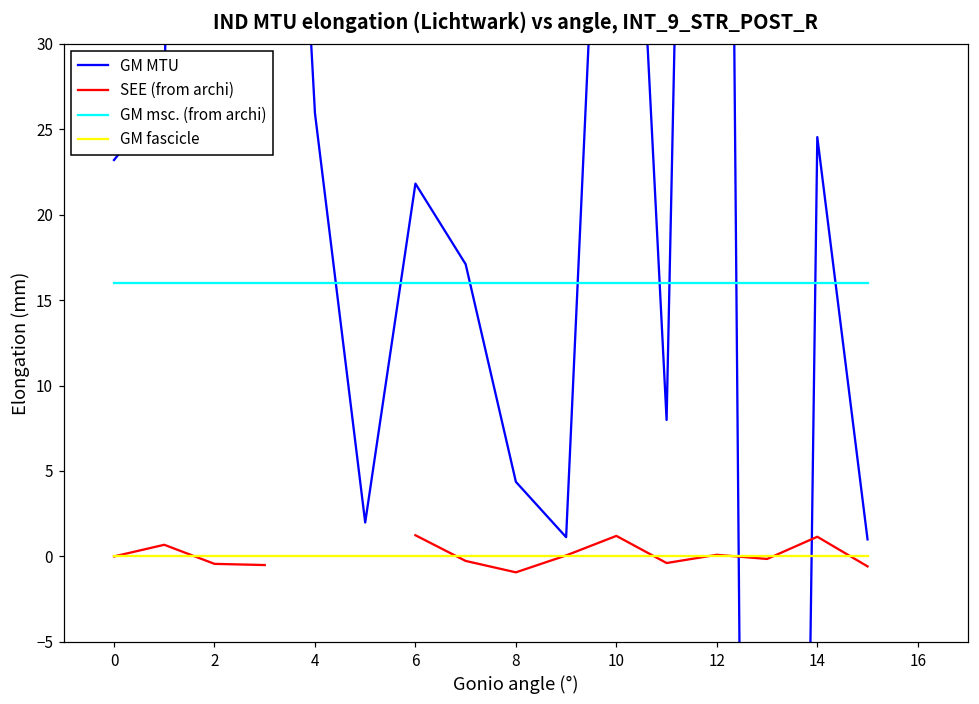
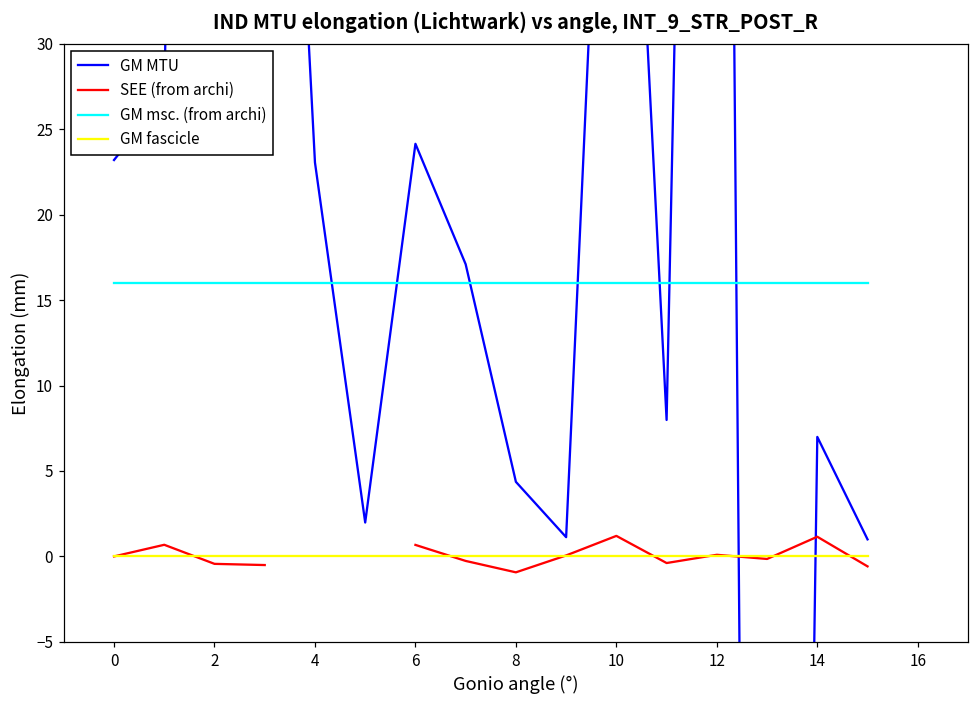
  {
    "GM MTU": {
      "0": 23.2,
-     "4": 25.9,
-     "6": 21.8,
+     "4": 23.1,
+     "6": 24.1,
      "8": 4.4,
-     "14": 24.5
+     "14": 7.0
    },
    "SEE (from archi)": {
      "2": -0.4,
-     "6": 1.2,
+     "6": 0.7,
      "8": -0.9,
      "10": 1.2,
      "14": 1.2
    },
    "GM msc. (from archi)": {
      "0": 16.0,
      "2": 16.0,
      "4": 16.0,
      "6": 16.0,
      "8": 16.0,
      "10": 16.0,
      "12": 16.0,
      "14": 16.0
    },
    "GM fascicle": {
      "2": 0.0,
      "4": 0.0,
      "6": 0.0,
      "8": 0.0,
      "10": 0.0,
      "14": 0.0
    }
  }
